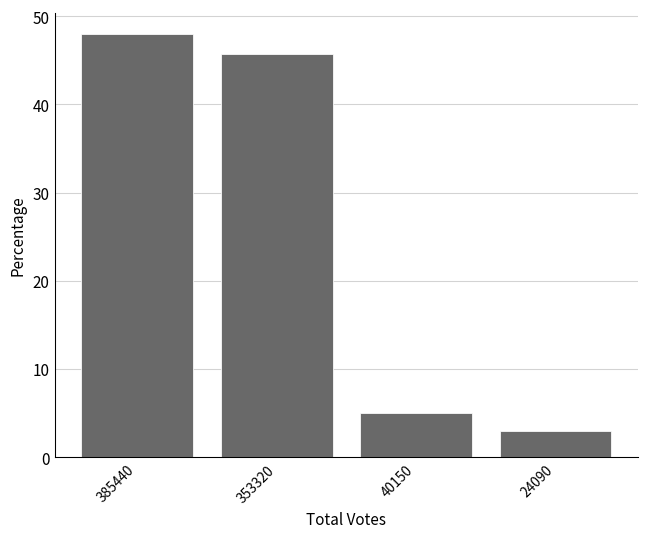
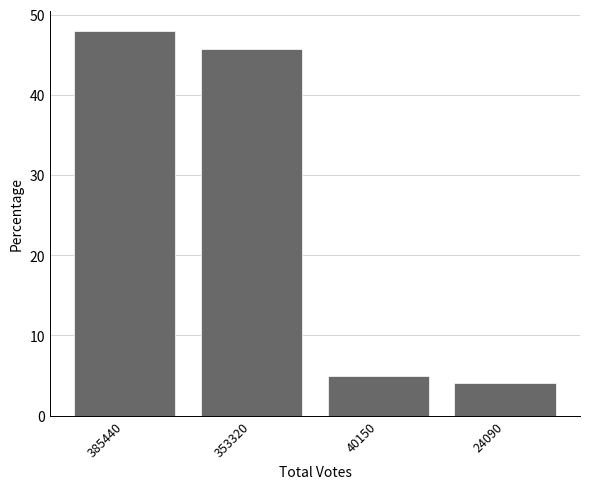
  {
    "385440": 48,
    "353320": 46,
    "40150": 5,
-   "24090": 3
+   "24090": 4
  }
